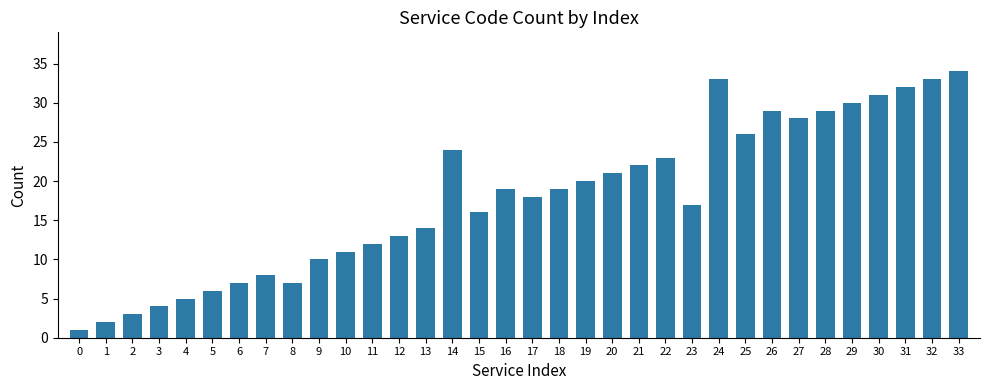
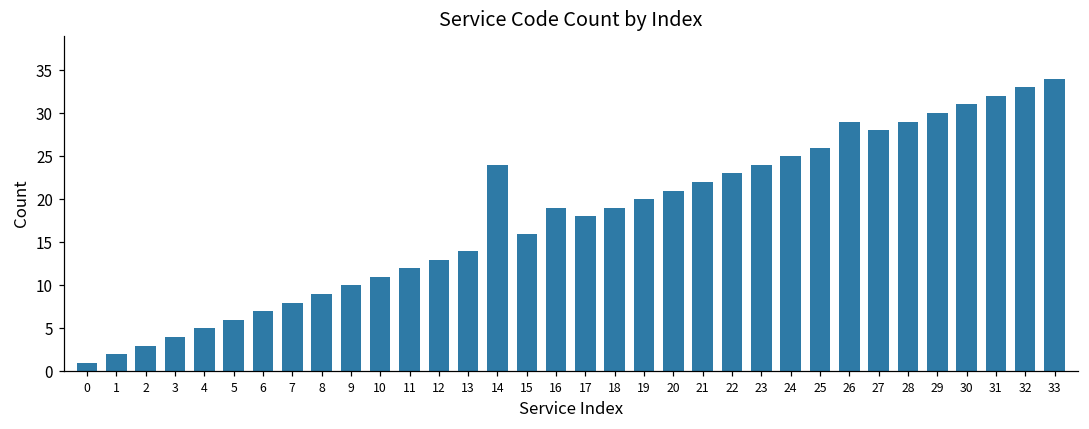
  {
    "0": 1,
    "1": 2,
    "2": 3,
    "3": 4,
    "4": 5,
    "5": 6,
    "6": 7,
    "7": 8,
-   "8": 7,
+   "8": 9,
    "9": 10,
    "10": 11,
    "11": 12,
    "12": 13,
    "13": 14,
    "14": 24,
    "15": 16,
    "16": 19,
    "17": 18,
    "18": 19,
    "19": 20,
    "20": 21,
    "21": 22,
    "22": 23,
-   "23": 17,
-   "24": 33,
+   "23": 24,
+   "24": 25,
    "25": 26,
    "26": 29,
    "27": 28,
    "28": 29,
    "29": 30,
    "30": 31,
    "31": 32,
    "32": 33,
    "33": 34
  }
